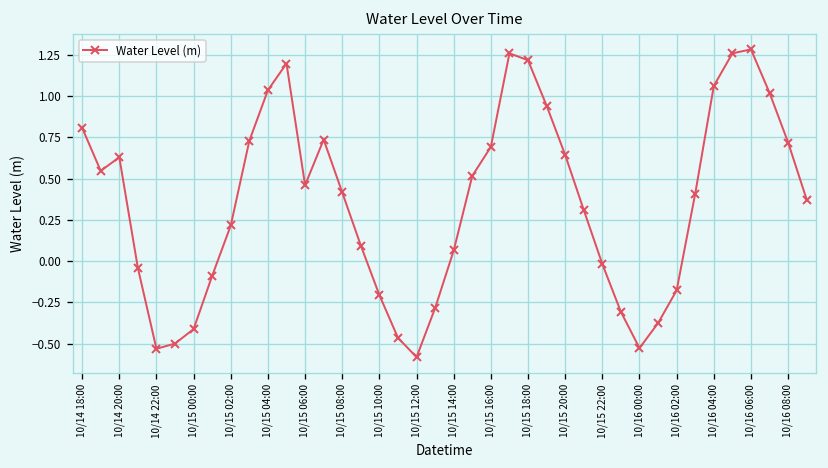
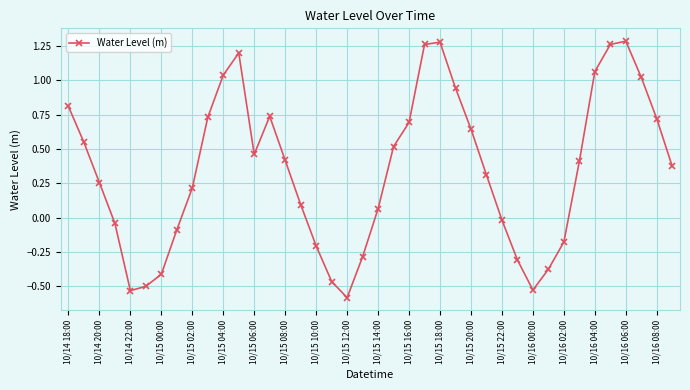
  {
    "10/14 18:00": 0.81,
-   "10/14 20:00": 0.63,
+   "10/14 20:00": 0.25,
    "10/14 22:00": -0.53,
    "10/15 00:00": -0.41,
    "10/15 02:00": 0.22,
    "10/15 04:00": 1.04,
    "10/15 06:00": 0.46,
    "10/15 08:00": 0.42,
    "10/15 10:00": -0.21,
    "10/15 12:00": -0.58,
    "10/15 14:00": 0.06,
    "10/15 16:00": 0.69,
-   "10/15 18:00": 1.22,
+   "10/15 18:00": 1.28,
    "10/15 20:00": 0.64,
    "10/15 22:00": -0.02,
    "10/16 00:00": -0.53,
    "10/16 02:00": -0.18,
    "10/16 04:00": 1.06,
    "10/16 06:00": 1.28,
    "10/16 08:00": 0.72
  }
